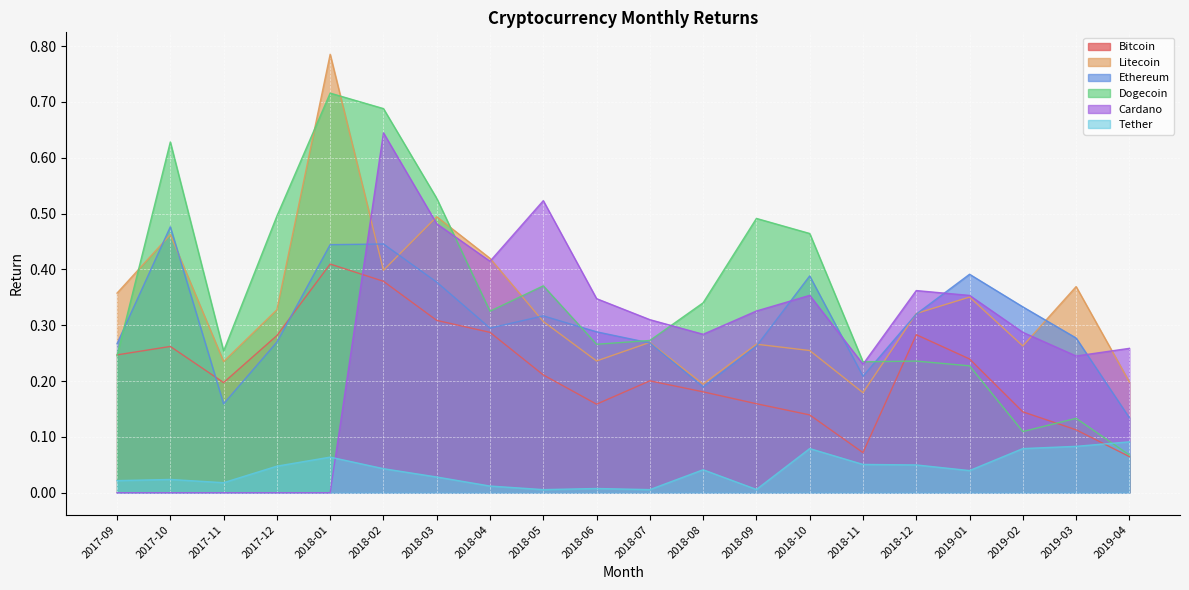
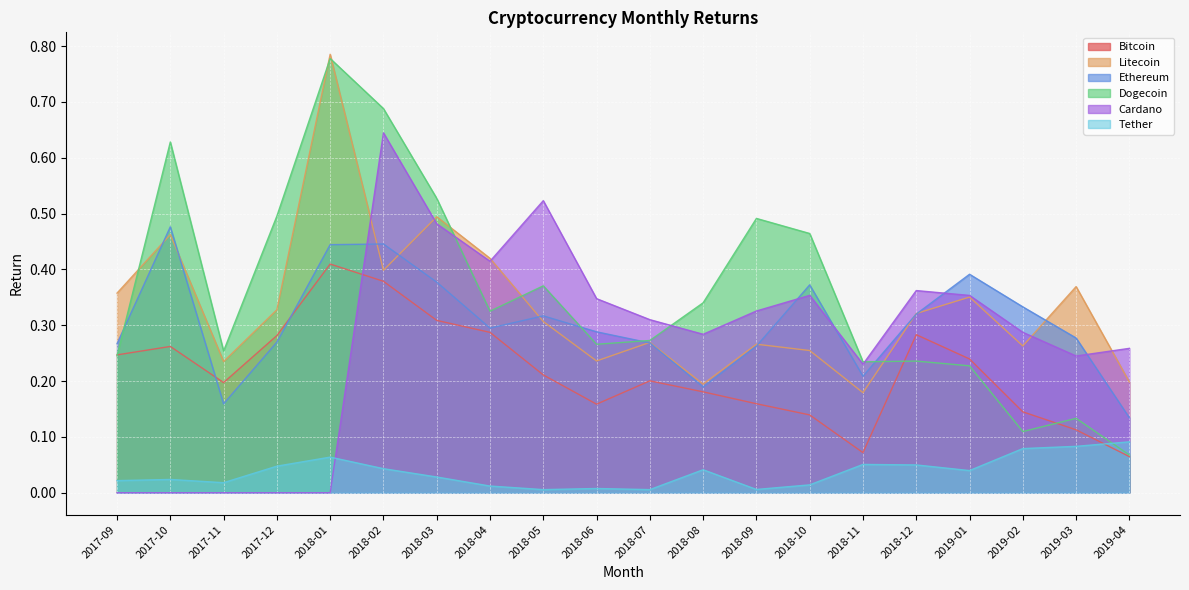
  {
    "Bitcoin": {
      "2017-10": 0.26,
      "2017-11": 0.20,
      "2017-12": 0.28,
      "2018-01": 0.41,
      "2018-02": 0.38,
      "2018-03": 0.31,
      "2018-04": 0.29,
      "2018-05": 0.21,
      "2018-06": 0.16,
      "2018-07": 0.20,
      "2018-08": 0.18,
      "2018-09": 0.16,
      "2018-10": 0.14,
      "2018-11": 0.07,
      "2018-12": 0.28,
      "2019-01": 0.24,
      "2019-02": 0.14,
      "2019-03": 0.11
    },
    "Litecoin": {
      "2017-09": 0.36,
      "2017-10": 0.46,
      "2017-11": 0.24,
      "2017-12": 0.33,
      "2018-01": 0.79,
      "2018-02": 0.40,
      "2018-03": 0.49,
      "2018-04": 0.42,
      "2018-05": 0.31,
      "2018-06": 0.24,
      "2018-08": 0.19,
      "2018-10": 0.25,
      "2018-11": 0.18,
      "2019-02": 0.26,
      "2019-03": 0.37,
      "2019-04": 0.20
    },
    "Ethereum": {
      "2017-09": 0.27,
      "2017-10": 0.48,
      "2017-11": 0.16,
      "2017-12": 0.27,
      "2018-01": 0.44,
      "2018-02": 0.45,
      "2018-03": 0.38,
      "2018-04": 0.29,
      "2018-05": 0.32,
      "2018-06": 0.29,
      "2018-08": 0.19,
-     "2018-10": 0.39,
+     "2018-10": 0.37,
      "2018-11": 0.21,
      "2019-01": 0.39,
      "2019-02": 0.33,
      "2019-03": 0.28,
      "2019-04": 0.13
    },
    "Dogecoin": {
      "2017-10": 0.63,
      "2017-11": 0.25,
      "2017-12": 0.50,
-     "2018-01": 0.72,
+     "2018-01": 0.78,
      "2018-02": 0.69,
      "2018-03": 0.53,
      "2018-04": 0.33,
      "2018-05": 0.37,
      "2018-06": 0.27,
      "2018-08": 0.34,
      "2018-09": 0.49,
      "2018-10": 0.46,
      "2018-12": 0.24,
      "2019-01": 0.23,
      "2019-02": 0.11,
      "2019-03": 0.13
    },
    "Cardano": {
      "2017-09": 0.00,
      "2017-10": 0.00,
      "2017-11": 0.00,
      "2017-12": 0.00,
      "2018-01": 0.00,
      "2018-02": 0.64,
      "2018-03": 0.48,
      "2018-04": 0.41,
      "2018-05": 0.52,
      "2018-06": 0.35,
      "2018-07": 0.31,
      "2018-08": 0.28,
      "2018-09": 0.33,
      "2018-10": 0.35,
      "2018-12": 0.36,
      "2019-02": 0.29,
      "2019-03": 0.24,
      "2019-04": 0.26
    },
    "Tether": {
      "2017-09": 0.02,
      "2017-10": 0.02,
      "2017-11": 0.02,
      "2017-12": 0.05,
      "2018-01": 0.06,
      "2018-02": 0.04,
      "2018-03": 0.03,
      "2018-04": 0.01,
      "2018-05": 0.01,
      "2018-06": 0.01,
      "2018-07": 0.01,
      "2018-08": 0.04,
      "2018-09": 0.01,
-     "2018-10": 0.08,
+     "2018-10": 0.01,
      "2018-11": 0.05,
      "2018-12": 0.05,
      "2019-01": 0.04,
      "2019-02": 0.08,
      "2019-03": 0.08,
      "2019-04": 0.09
    }
  }
